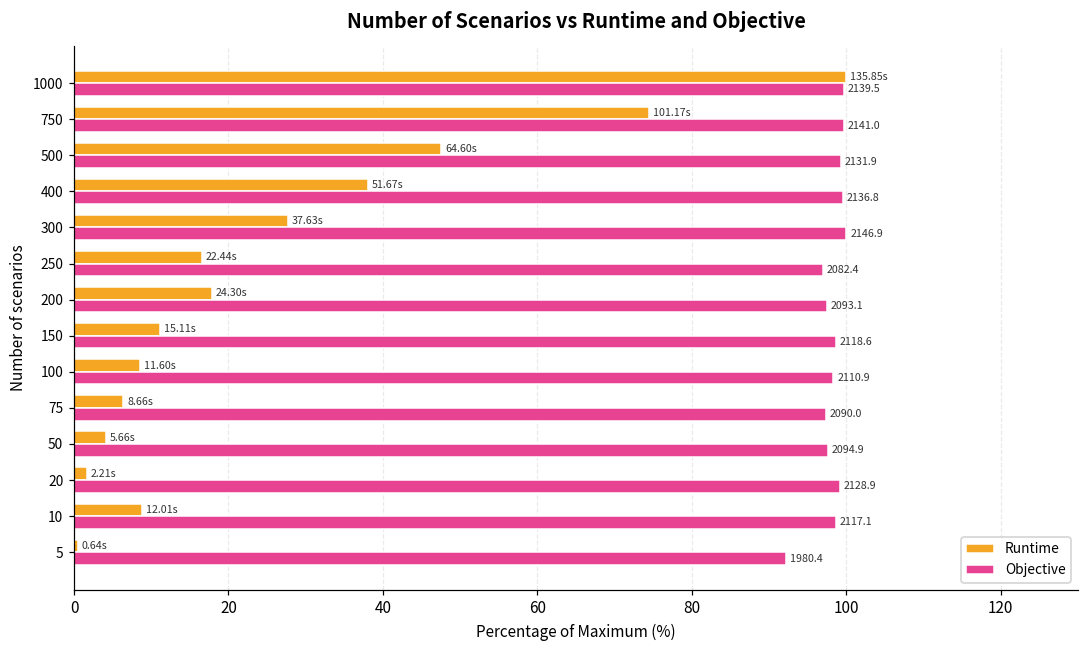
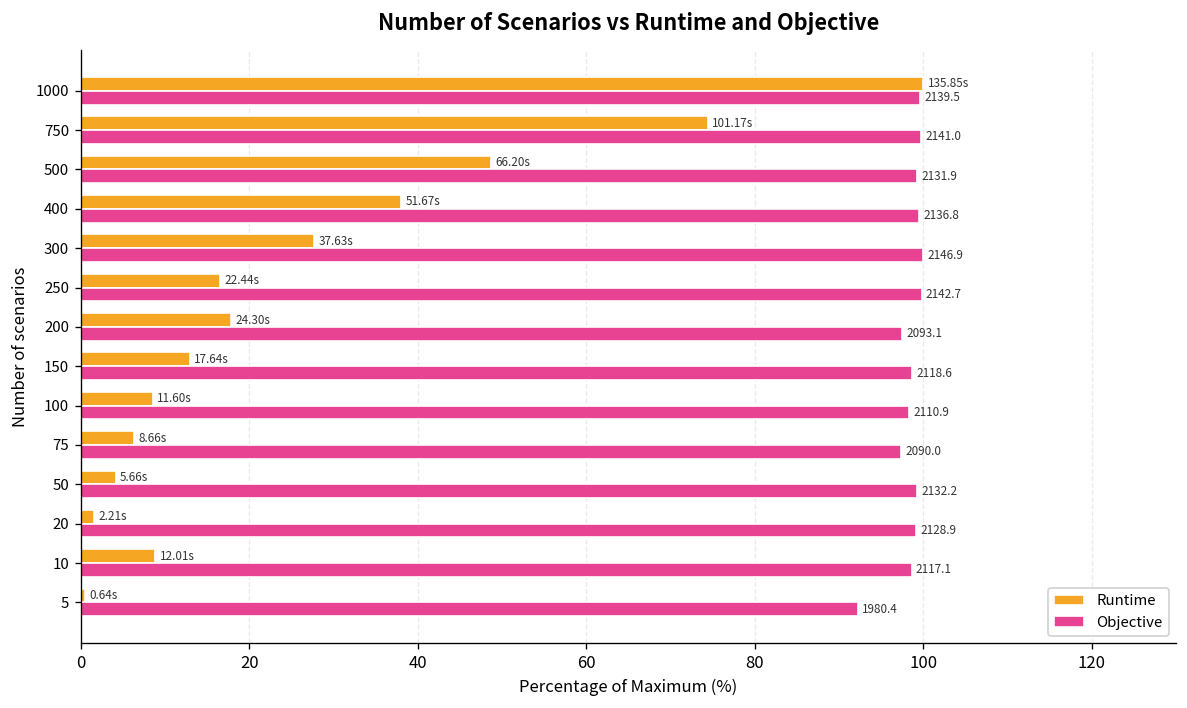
  {
    "Runtime": {
-     "500": "64.60s",
-     "150": "15.11s"
+     "500": "66.20s",
+     "150": "17.64s"
    },
    "Objective": {
-     "250": "2082.4",
-     "50": "2094.9"
+     "250": "2142.7",
+     "50": "2132.2"
    }
  }
